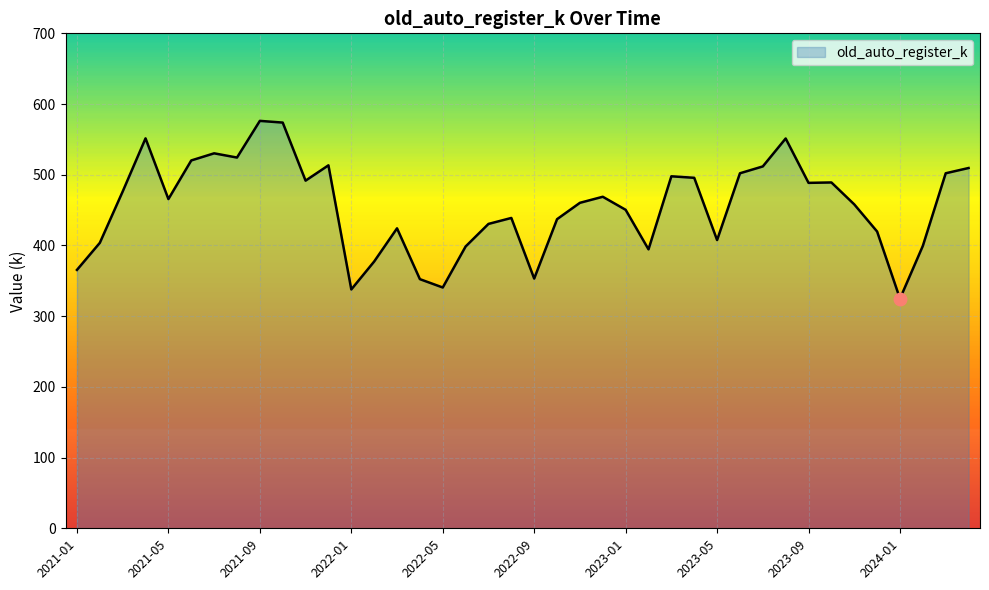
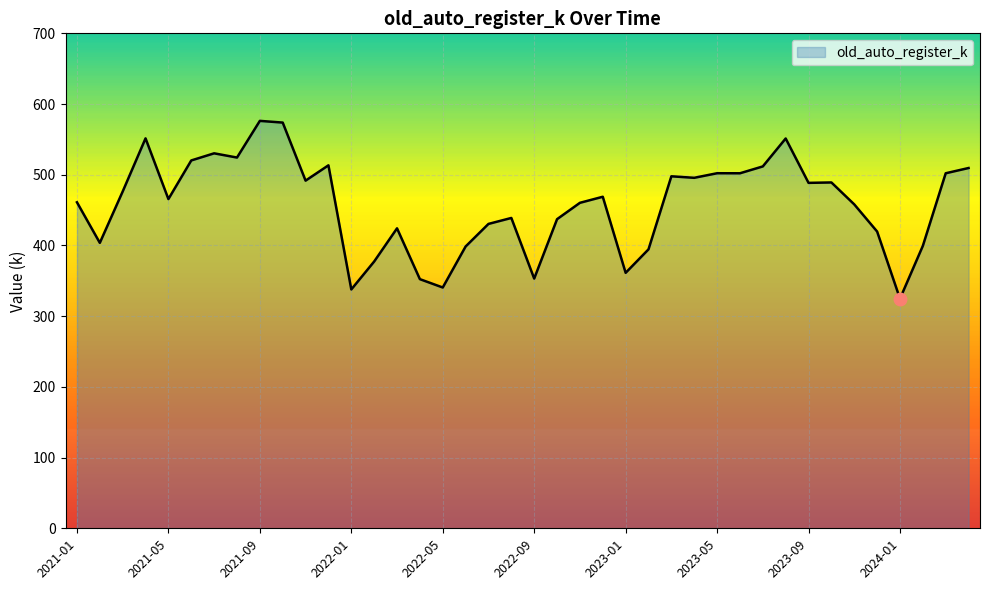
  {
    "old_auto_register_k": {
-     "2021-01": 370,
+     "2021-01": 460,
      "2021-05": 470,
      "2021-09": 580,
      "2022-01": 340,
      "2022-05": 340,
      "2022-09": 350,
-     "2023-01": 450,
-     "2023-05": 410,
+     "2023-01": 360,
+     "2023-05": 500,
      "2023-09": 490
    }
  }
